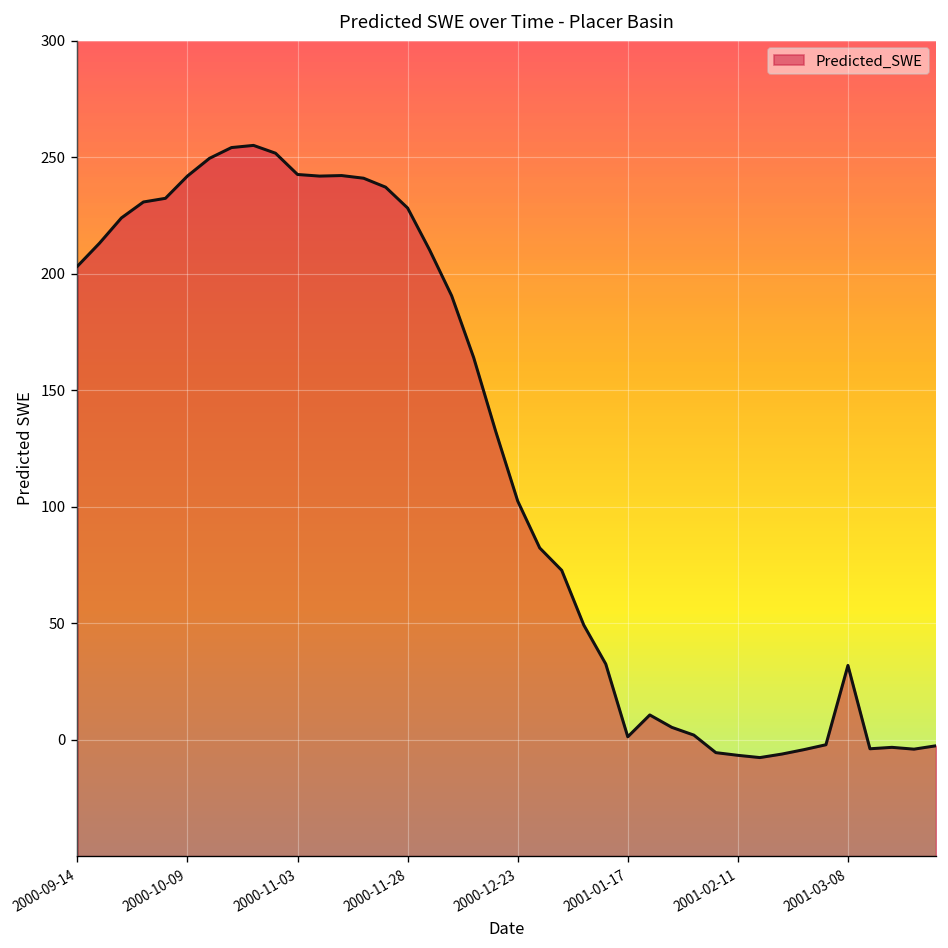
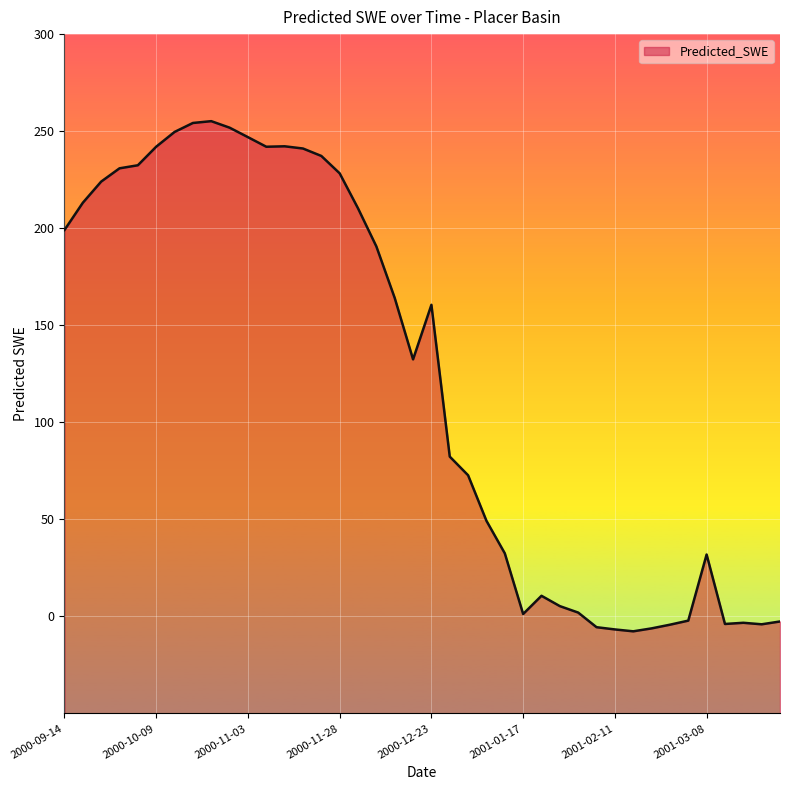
  {
-   "2000-09-14": 203,
+   "2000-09-14": 199,
    "2000-10-09": 242,
-   "2000-11-03": 243,
+   "2000-11-03": 247,
    "2000-11-28": 228,
-   "2000-12-23": 102,
+   "2000-12-23": 161,
    "2001-01-17": 1,
    "2001-02-11": -7,
    "2001-03-08": 32
  }
